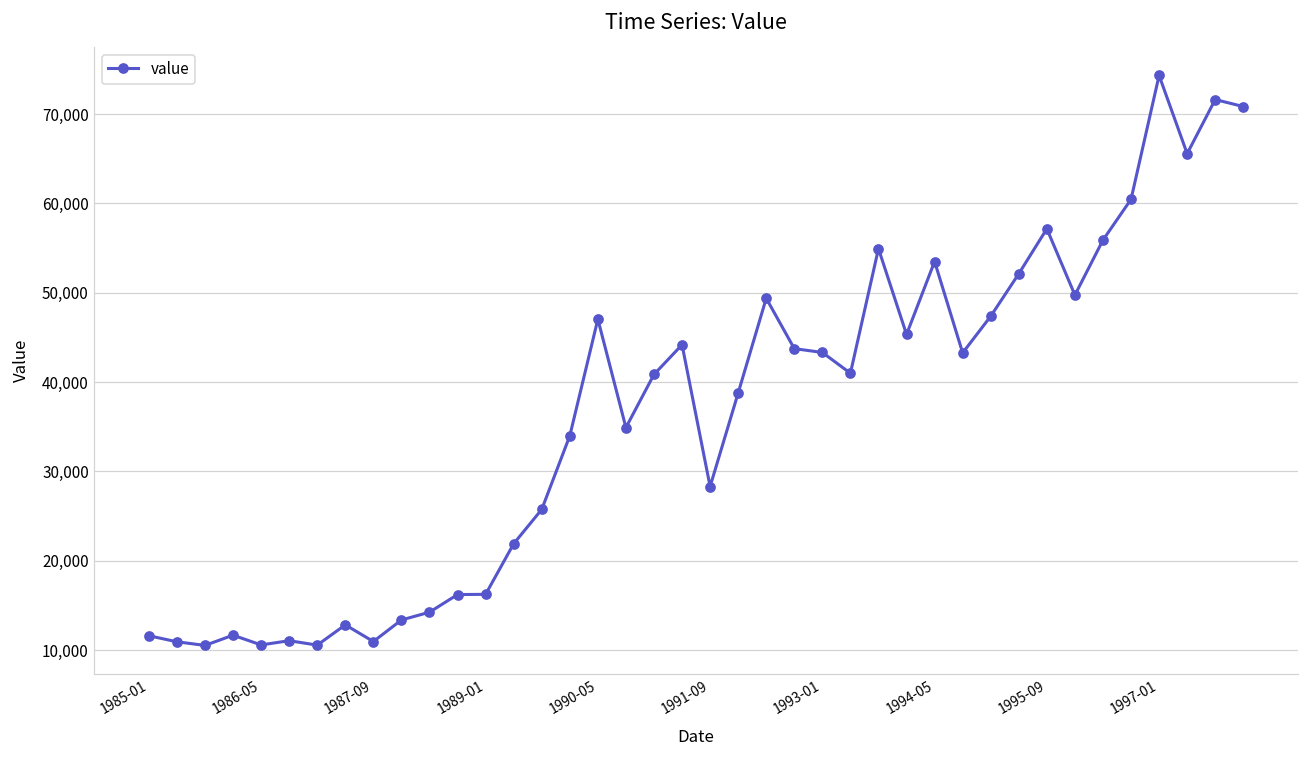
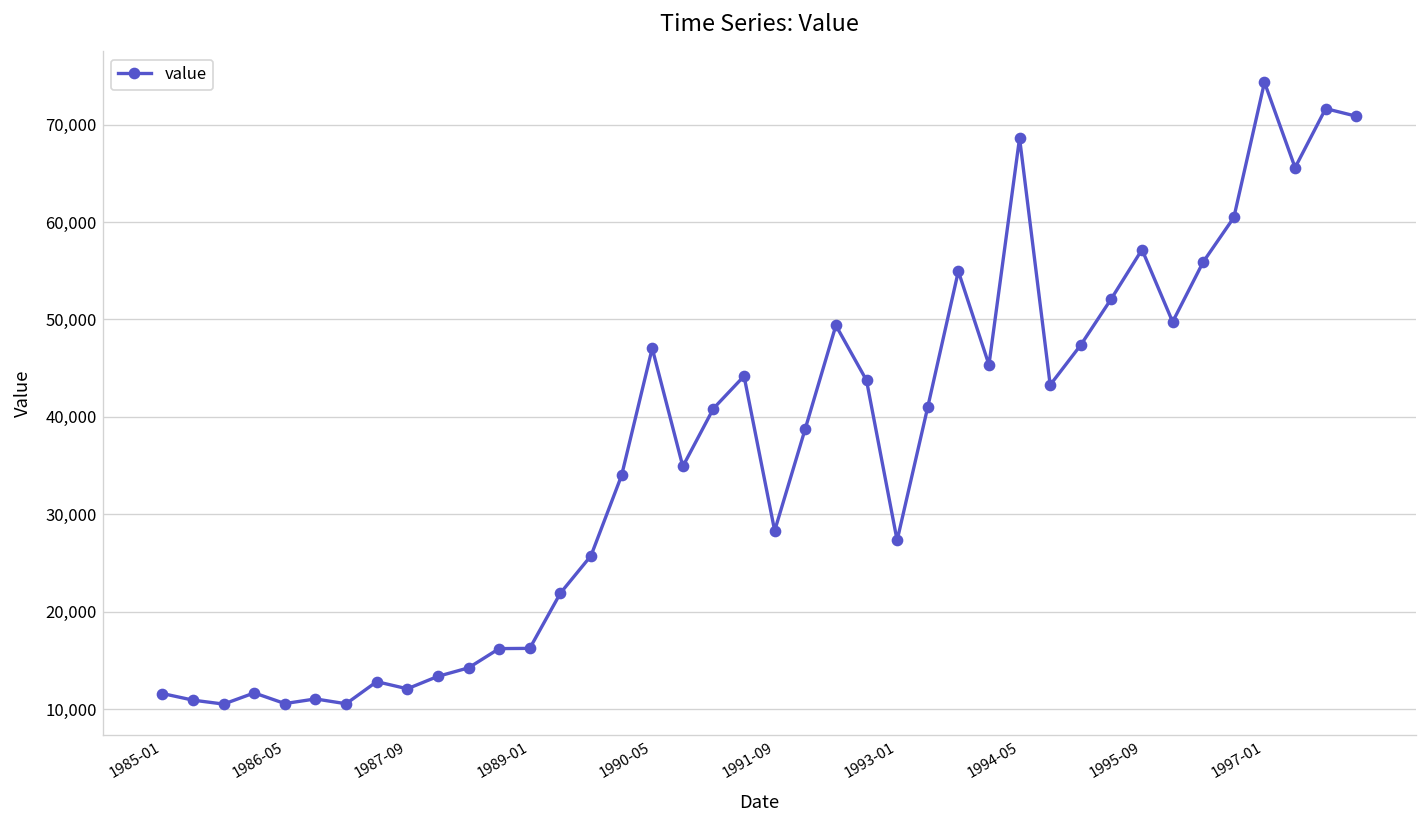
  {
    "1985-01": "12,000",
    "1986-05": "11,000",
-   "1987-09": "11,000",
+   "1987-09": "12,000",
    "1989-01": "16,000",
    "1990-05": "47,000",
    "1991-09": "28,000",
-   "1993-01": "43,000",
-   "1994-05": "54,000",
+   "1993-01": "27,000",
+   "1994-05": "69,000",
    "1995-09": "57,000",
    "1997-01": "74,000"
  }
